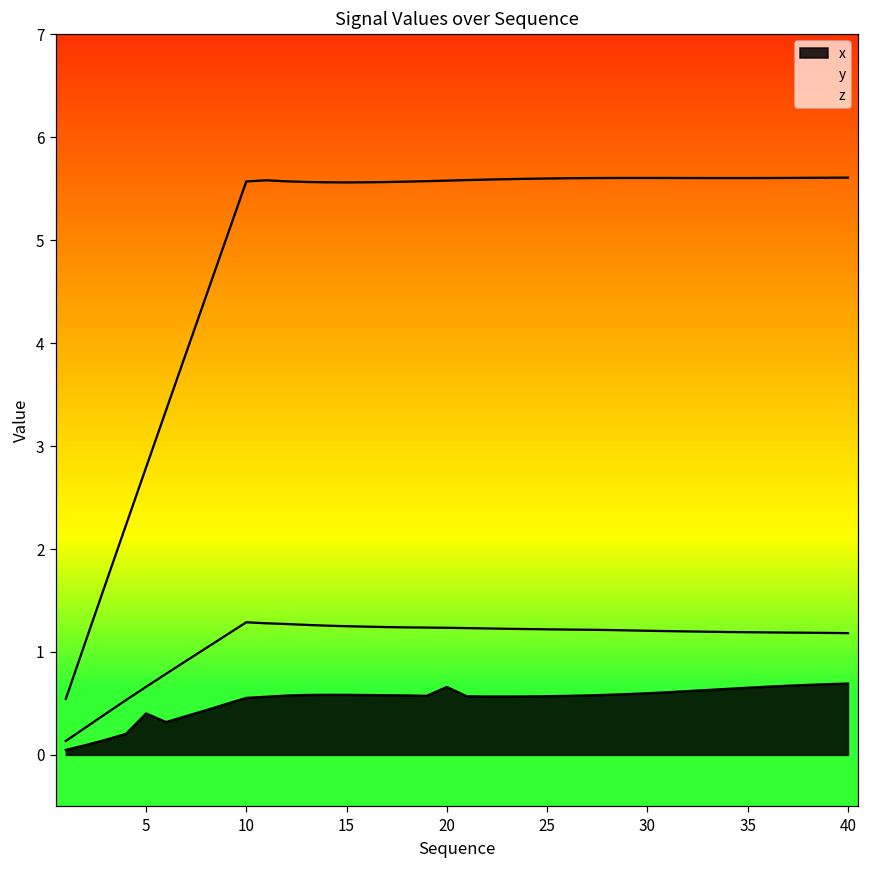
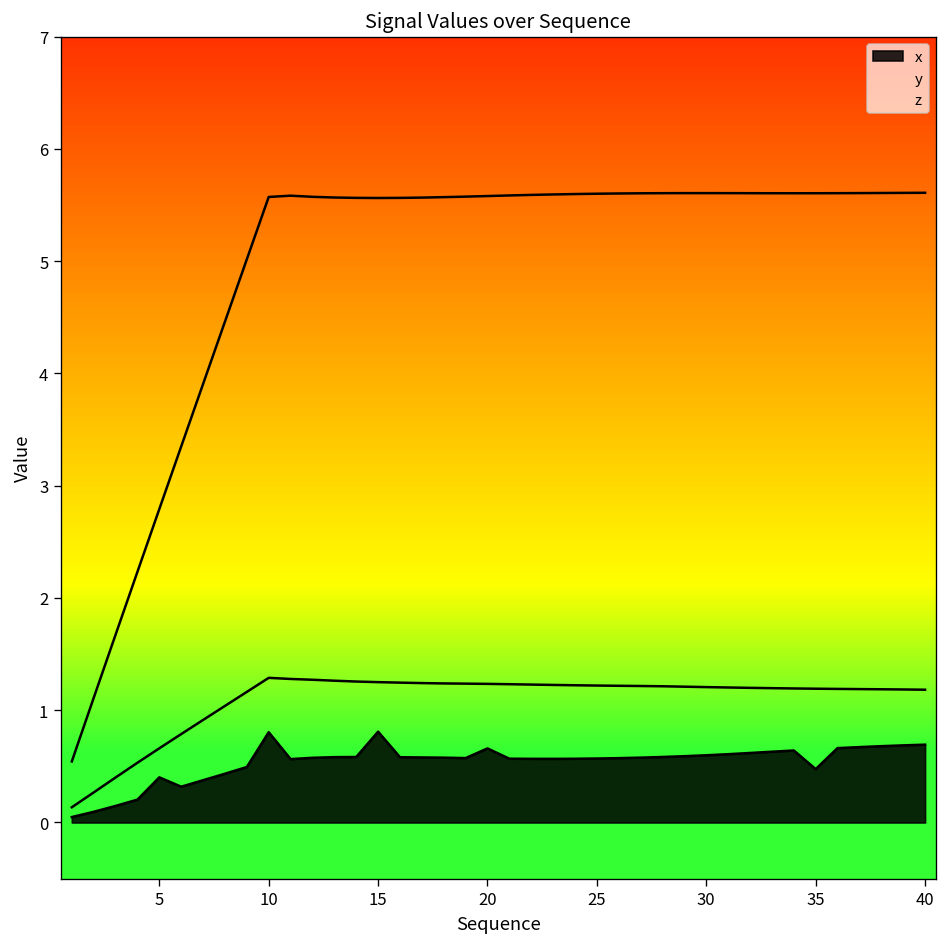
  {
    "x": {
      "5": 0.4,
-     "10": 0.6,
-     "15": 0.6,
+     "10": 0.8,
+     "15": 0.8,
      "20": 0.7,
      "25": 0.6,
      "30": 0.6,
-     "35": 0.7,
+     "35": 0.5,
      "40": 0.7
    }
  }
